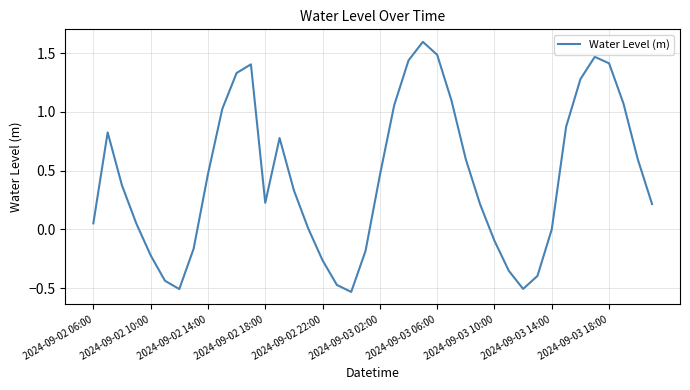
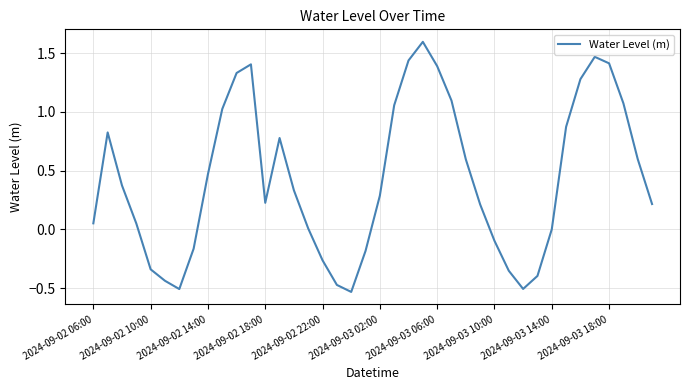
  {
    "2024-09-02 06:00": 0.05,
-   "2024-09-02 10:00": -0.22,
+   "2024-09-02 10:00": -0.34,
    "2024-09-02 14:00": 0.47,
    "2024-09-02 18:00": 0.23,
    "2024-09-02 22:00": -0.26,
-   "2024-09-03 02:00": 0.46,
-   "2024-09-03 06:00": 1.49,
+   "2024-09-03 02:00": 0.29,
+   "2024-09-03 06:00": 1.39,
    "2024-09-03 10:00": -0.10,
    "2024-09-03 14:00": 0.00,
    "2024-09-03 18:00": 1.41
  }
